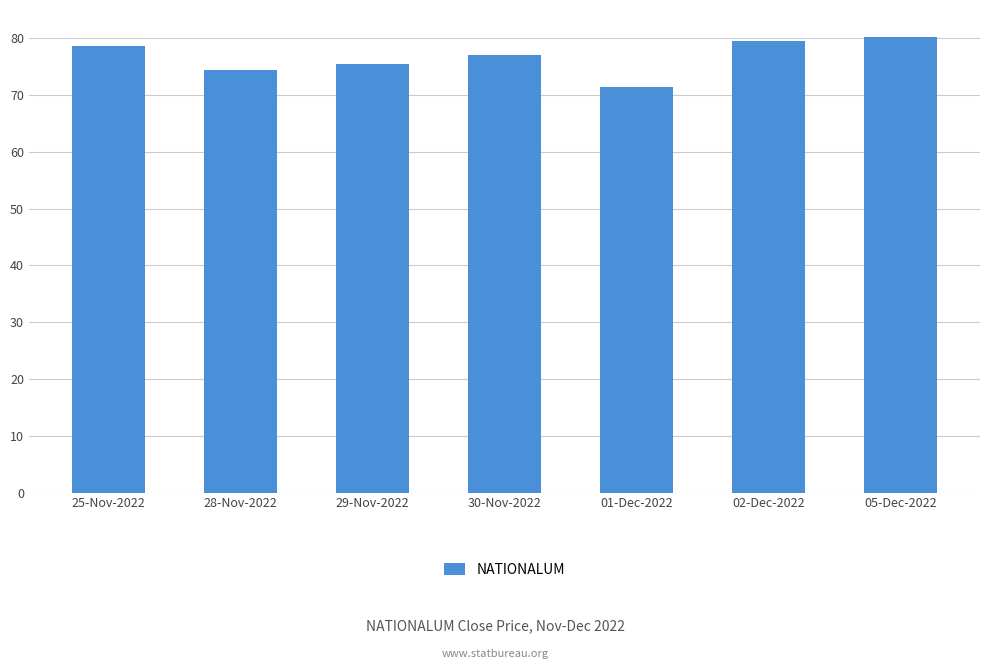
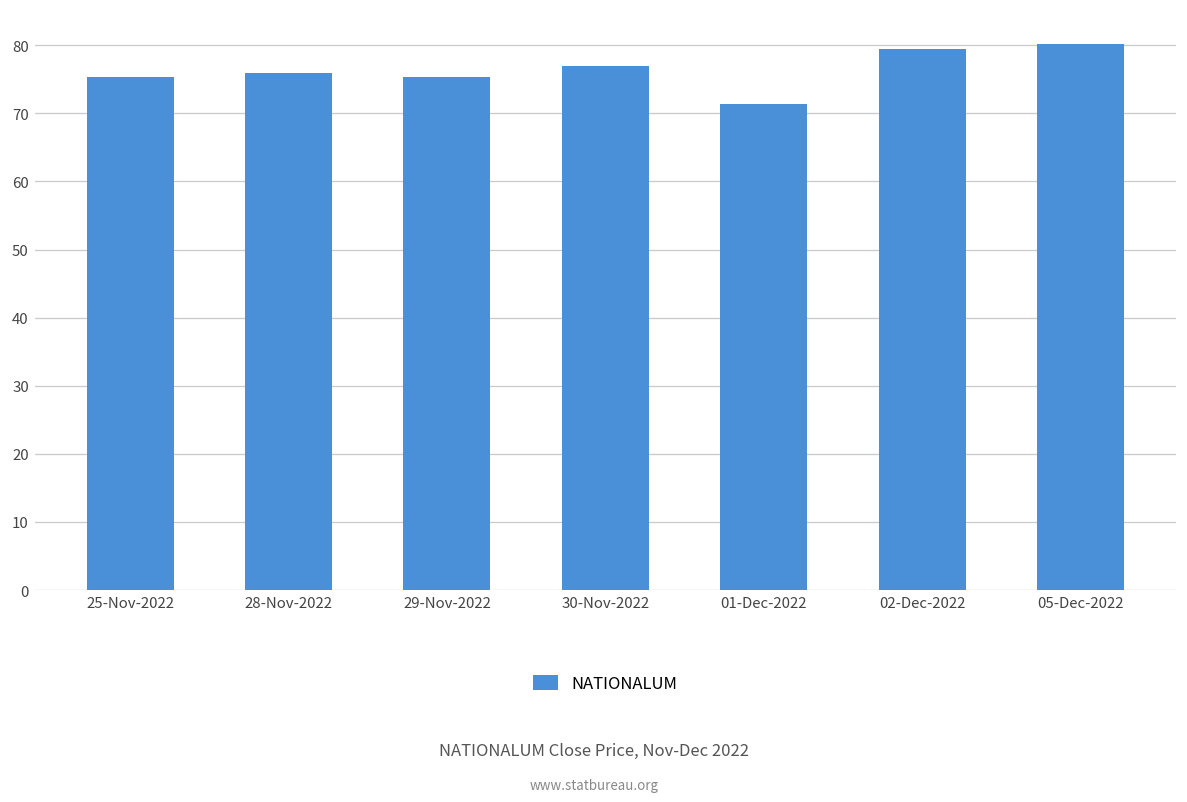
  {
-   "25-Nov-2022": 79,
-   "28-Nov-2022": 75,
+   "25-Nov-2022": 75,
+   "28-Nov-2022": 76,
    "29-Nov-2022": 75,
    "30-Nov-2022": 77,
    "01-Dec-2022": 71,
    "02-Dec-2022": 80,
    "05-Dec-2022": 80
  }
